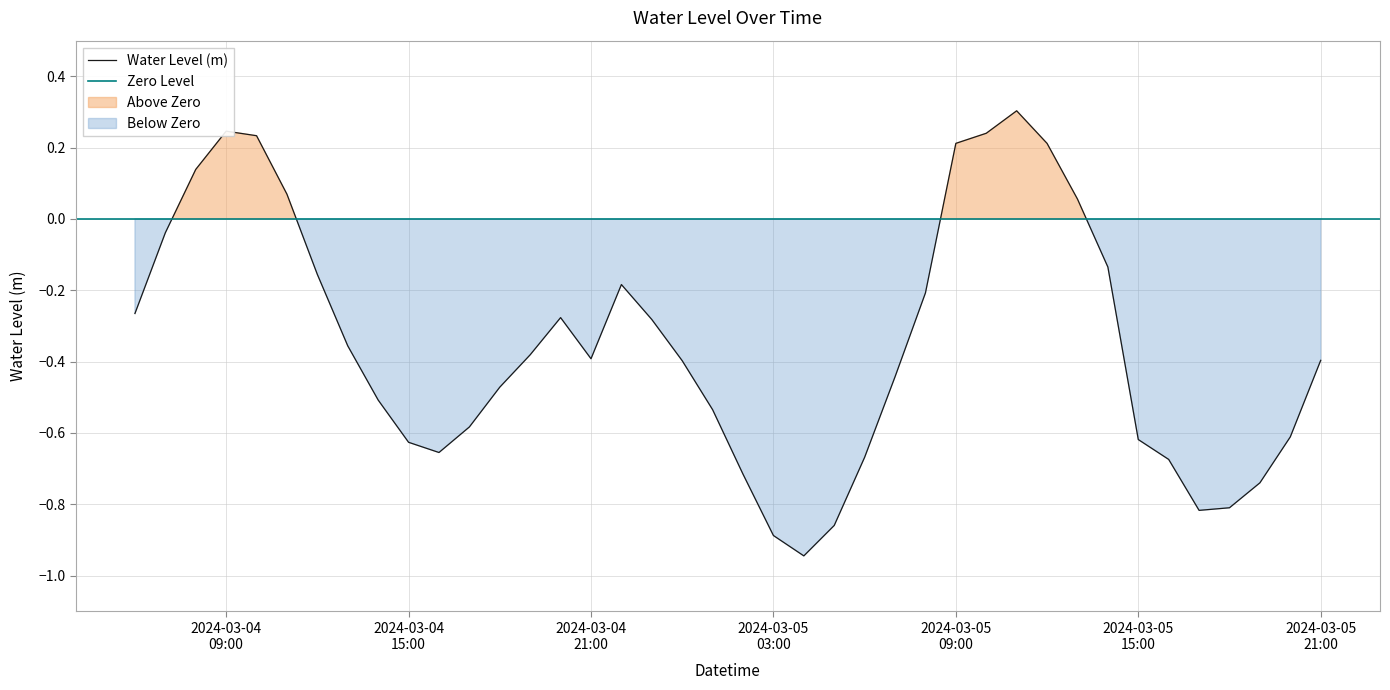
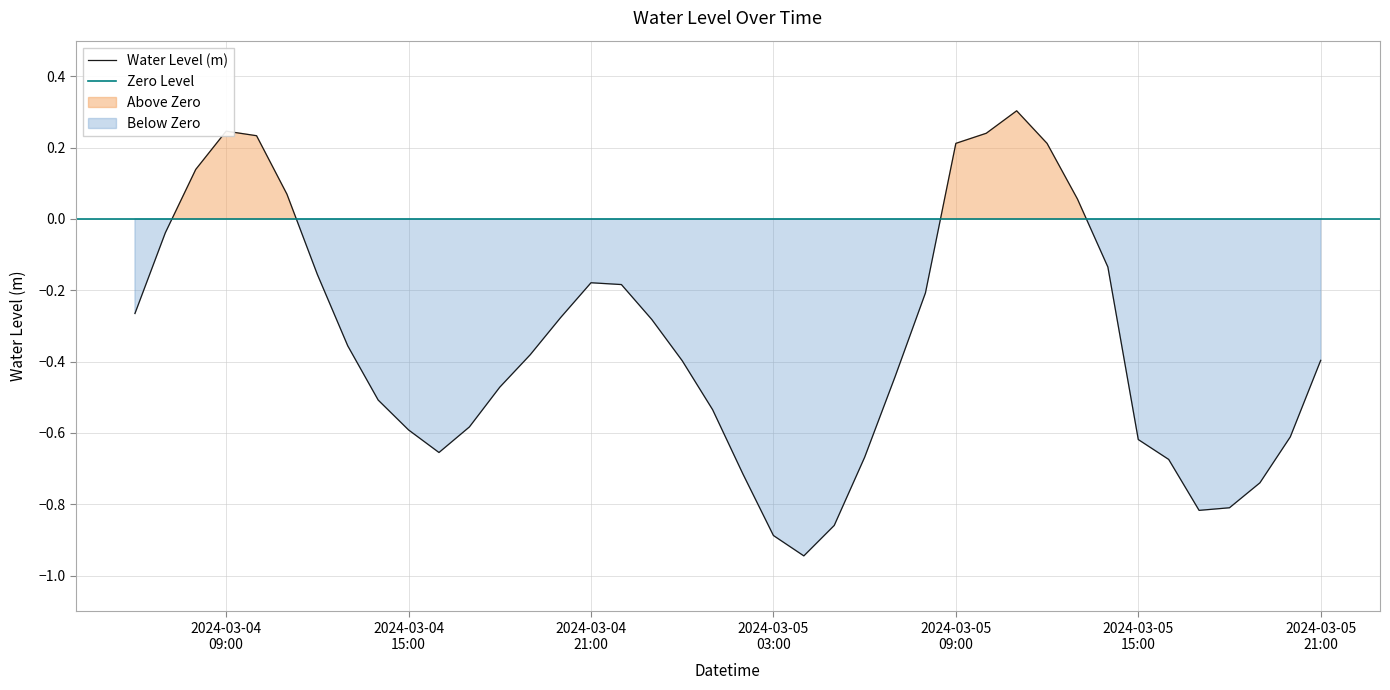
  {
-   "2024-03-04 15:00": -0.63,
-   "2024-03-04 21:00": -0.39,
+   "2024-03-04 15:00": -0.59,
+   "2024-03-04 21:00": -0.18,
    "2024-03-05 03:00": -0.89,
    "2024-03-05 09:00": 0.21,
    "2024-03-05 15:00": -0.62,
    "2024-03-05 21:00": -0.40
  }
